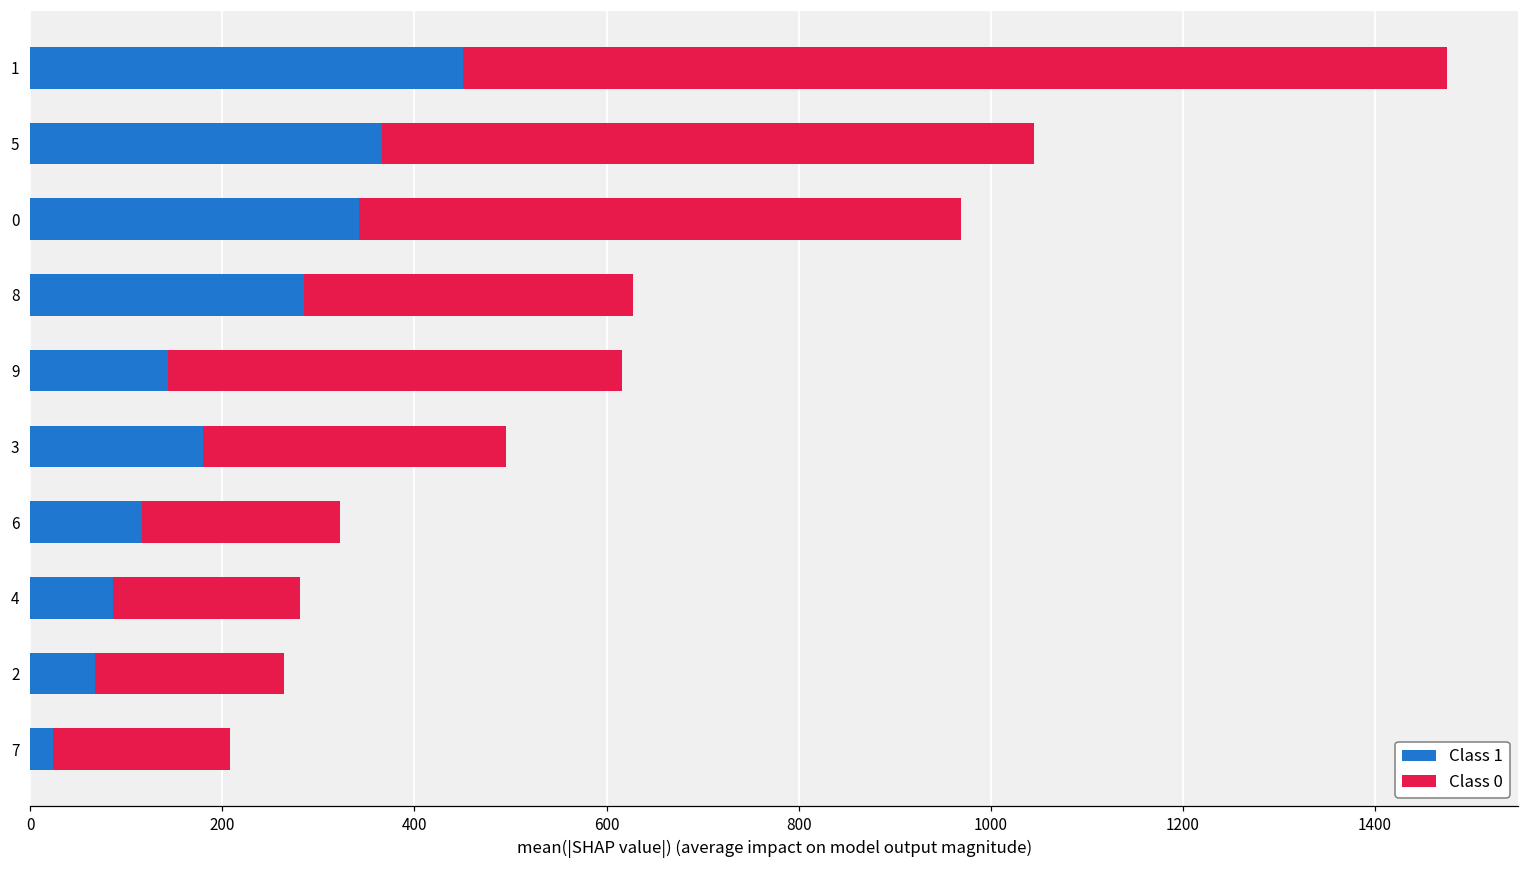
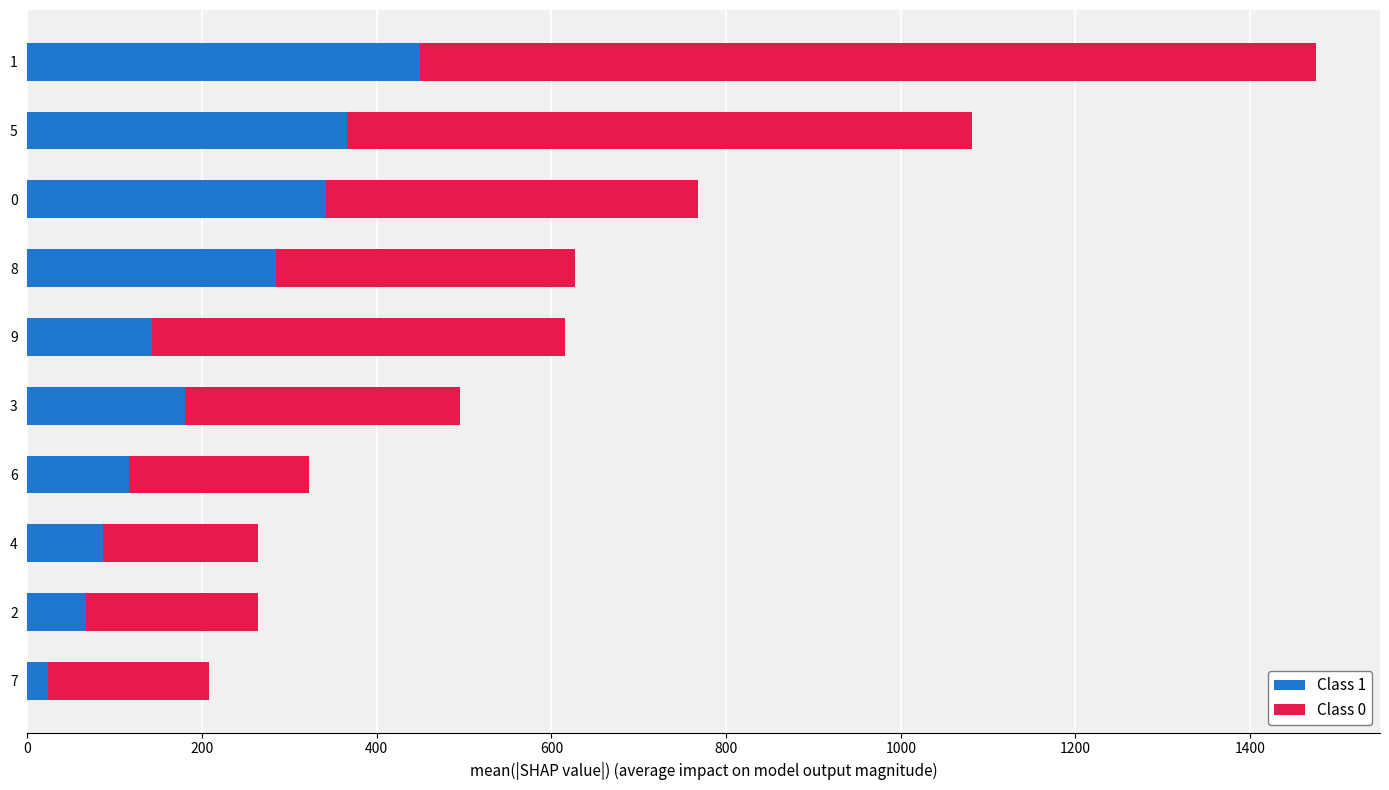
  {
    "Class 1": {
      "1": 450,
      "5": 370,
      "0": 340,
      "8": 290,
      "9": 140,
      "3": 180,
      "6": 120,
      "4": 90,
      "2": 70,
      "7": 20
    },
    "Class 0": {
      "1": 1030,
-     "5": 680,
-     "0": 630,
+     "5": 720,
+     "0": 430,
      "8": 340,
      "9": 470,
      "3": 320,
      "6": 210,
-     "4": 200,
+     "4": 180,
      "2": 200,
      "7": 180
    }
  }
